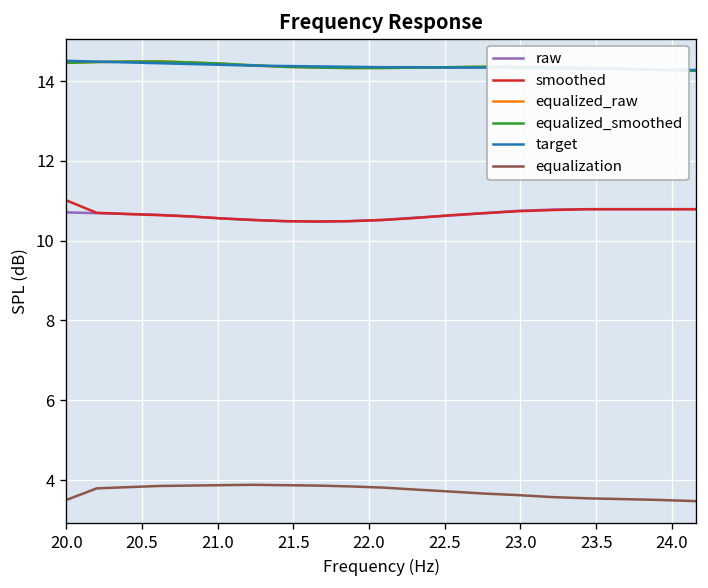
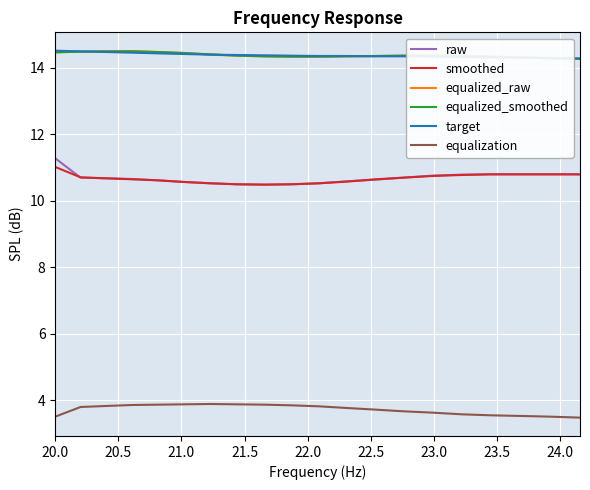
  {
    "raw": {
-     "20.0": 10.7
+     "20.0": 11.3
    },
    "smoothed": {
      "20.0": 11.0
    },
    "equalization": {
      "20.0": 3.5
    }
  }
